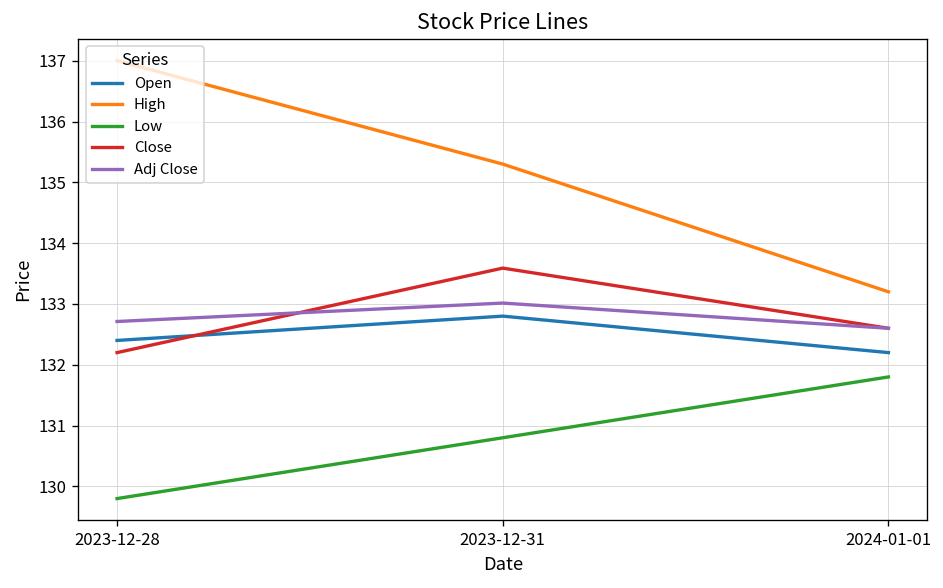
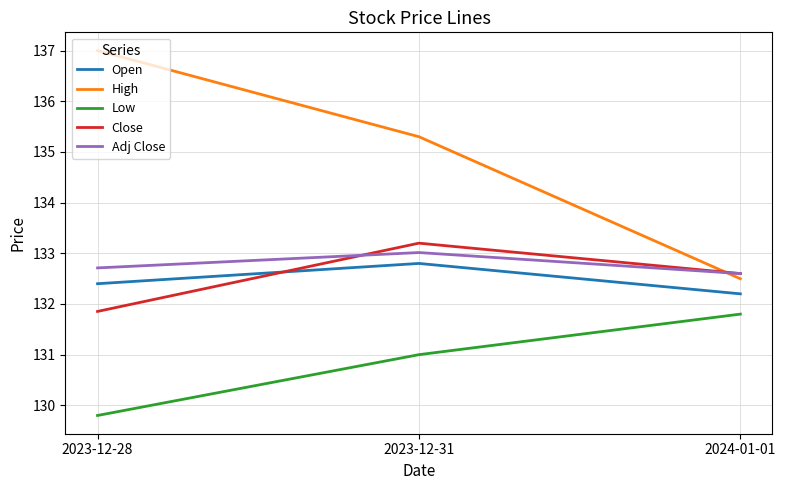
  {
    "Open": {
      "2023-12-28": 132.4,
      "2023-12-31": 132.8,
      "2024-01-01": 132.2
    },
    "High": {
      "2023-12-31": 135.3,
-     "2024-01-01": 133.2
+     "2024-01-01": 132.5
    },
    "Low": {
      "2023-12-28": 129.8,
-     "2023-12-31": 130.8,
+     "2023-12-31": 131.0,
      "2024-01-01": 131.8
    },
    "Close": {
-     "2023-12-28": 132.2,
-     "2023-12-31": 133.6
+     "2023-12-28": 131.9,
+     "2023-12-31": 133.2
    },
    "Adj Close": {
      "2023-12-28": 132.7,
      "2023-12-31": 133.0
    }
  }
